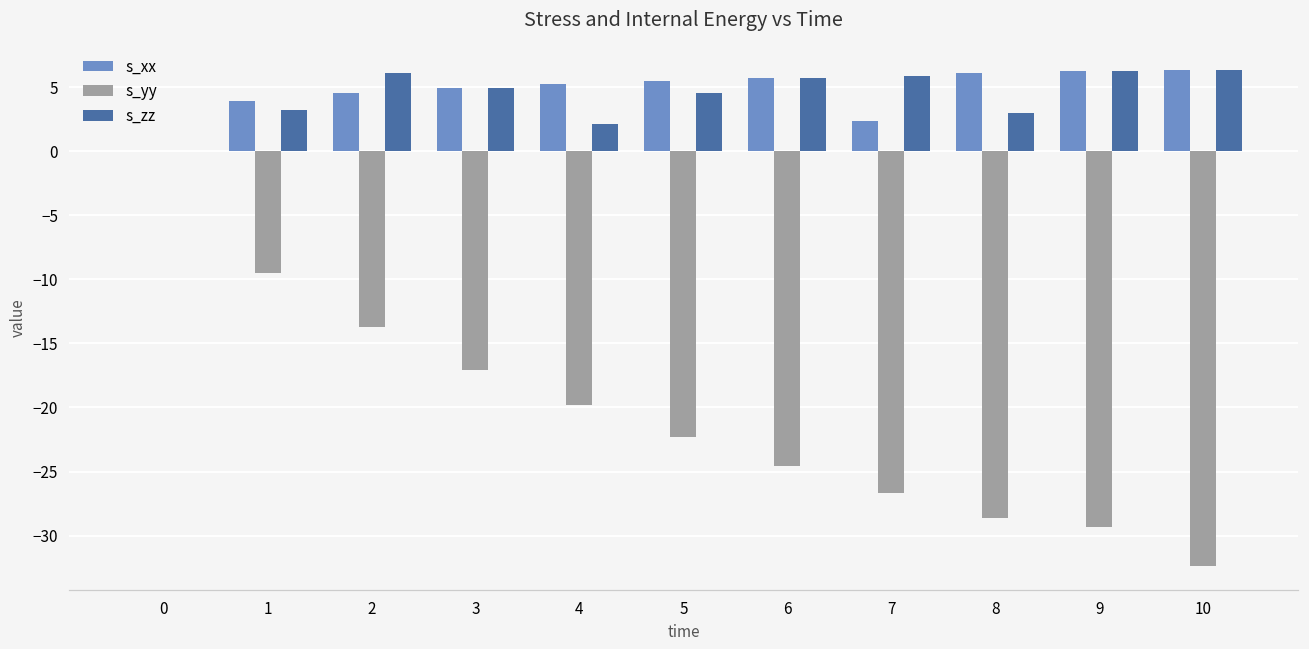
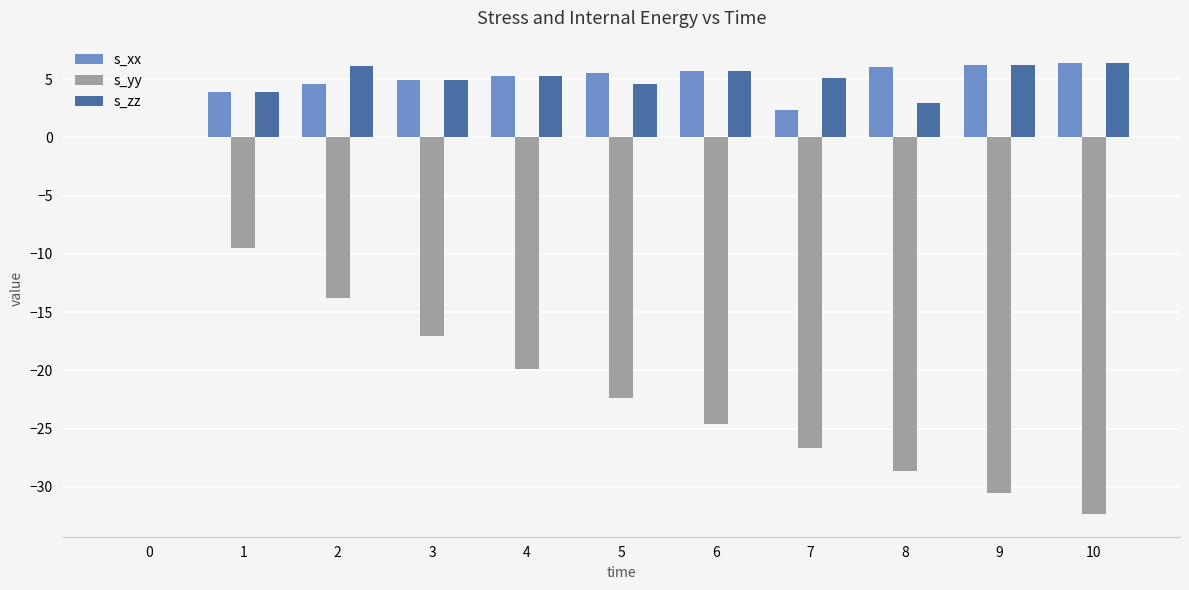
  {
    "s_xx": {
      "0": 0.0,
      "1": 3.9,
      "2": 4.6,
      "3": 4.9,
      "4": 5.2,
      "5": 5.5,
      "6": 5.7,
      "7": 2.4,
      "8": 6.1,
      "9": 6.2,
      "10": 6.4
    },
    "s_yy": {
      "0": 0.0,
      "1": -9.5,
      "2": -13.7,
      "3": -17.0,
      "4": -19.8,
      "5": -22.3,
      "6": -24.6,
      "7": -26.7,
      "8": -28.7,
-     "9": -29.3,
+     "9": -30.5,
      "10": -32.3
    },
    "s_zz": {
      "0": 0.0,
-     "1": 3.2,
+     "1": 3.9,
      "2": 6.1,
      "3": 4.9,
-     "4": 2.1,
+     "4": 5.2,
      "5": 4.5,
      "6": 5.7,
-     "7": 5.9,
+     "7": 5.1,
      "8": 3.0,
      "9": 6.2,
      "10": 6.4
    }
  }
